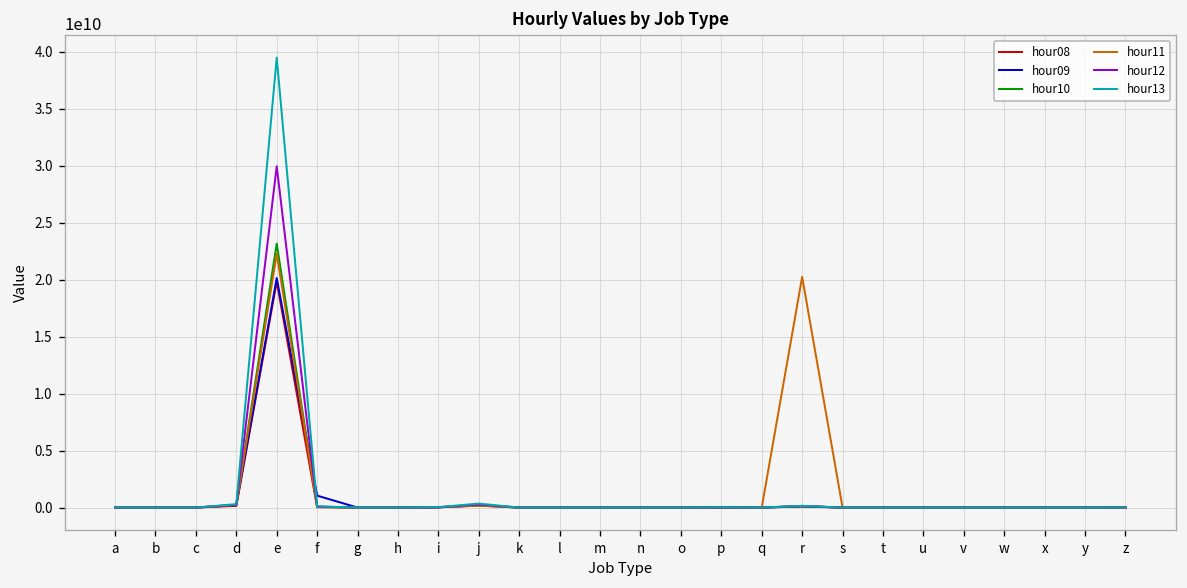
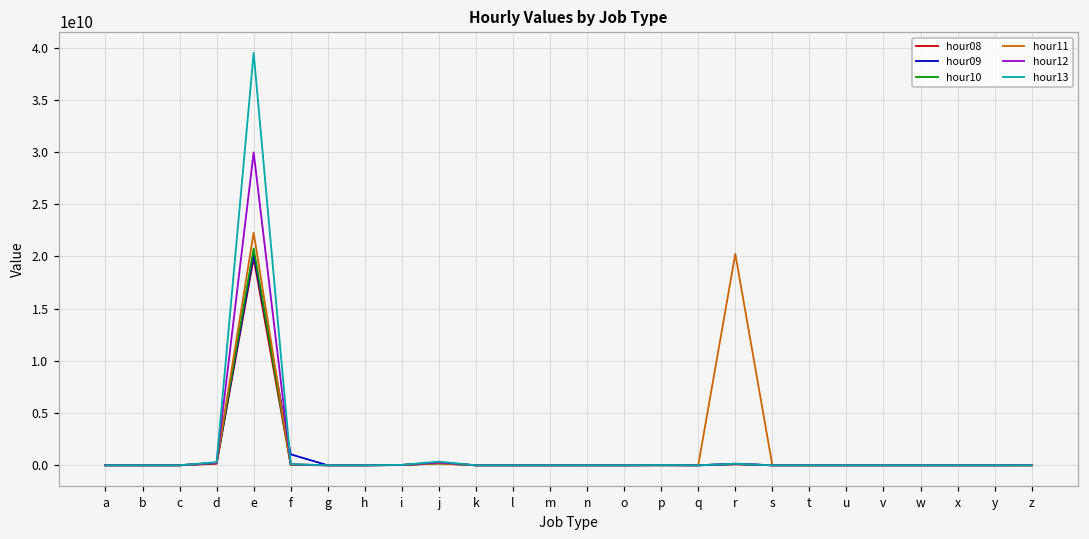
  {
    "hour08": {
      "e": 20000000000
    },
    "hour09": {
      "e": 20000000000,
      "f": 1000000000
    },
    "hour10": {
-     "e": 23000000000
+     "e": 21000000000
    },
    "hour11": {
      "e": 22000000000,
      "r": 20000000000
    },
    "hour12": {
      "e": 30000000000
    },
    "hour13": {
      "e": 39000000000
    }
  }
